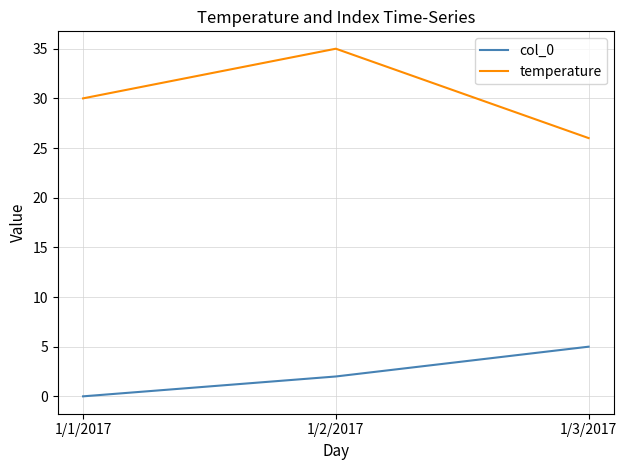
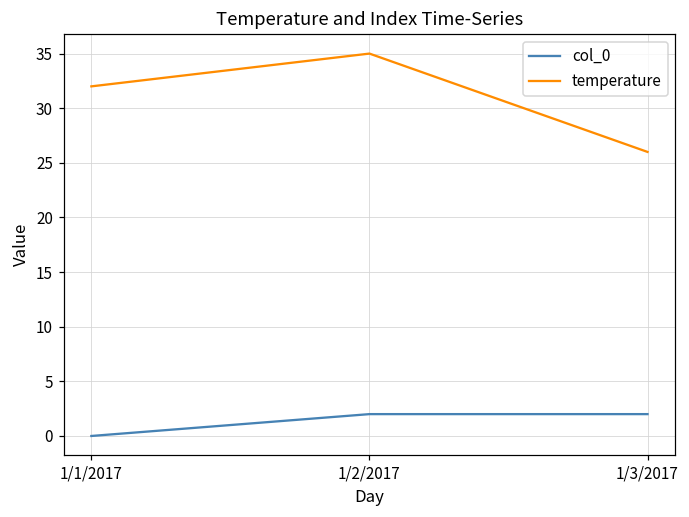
  {
    "col_0": {
      "1/1/2017": 0,
      "1/2/2017": 2,
-     "1/3/2017": 5
+     "1/3/2017": 2
    },
    "temperature": {
-     "1/1/2017": 30,
+     "1/1/2017": 32,
      "1/2/2017": 35,
      "1/3/2017": 26
    }
  }
